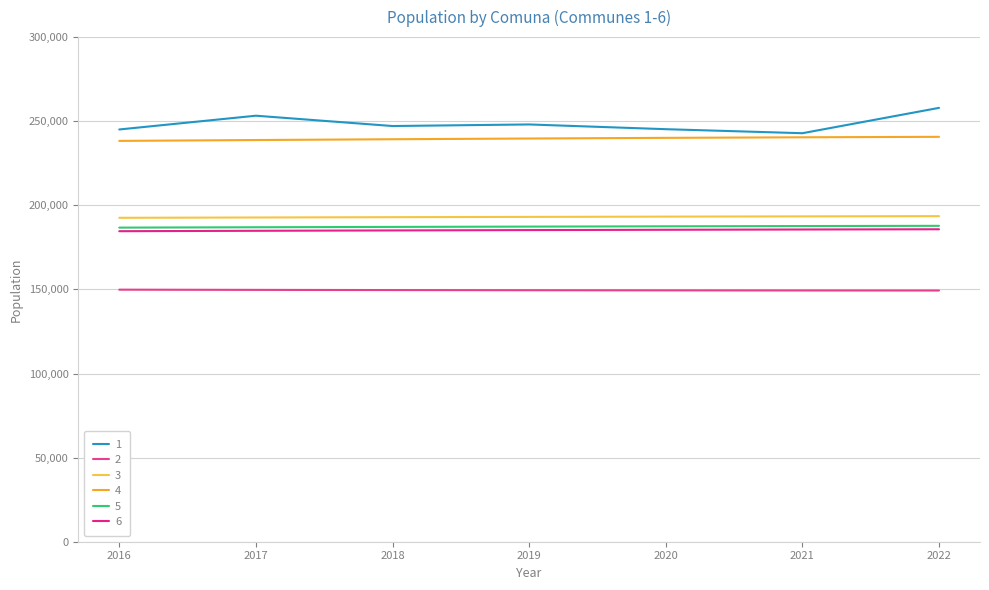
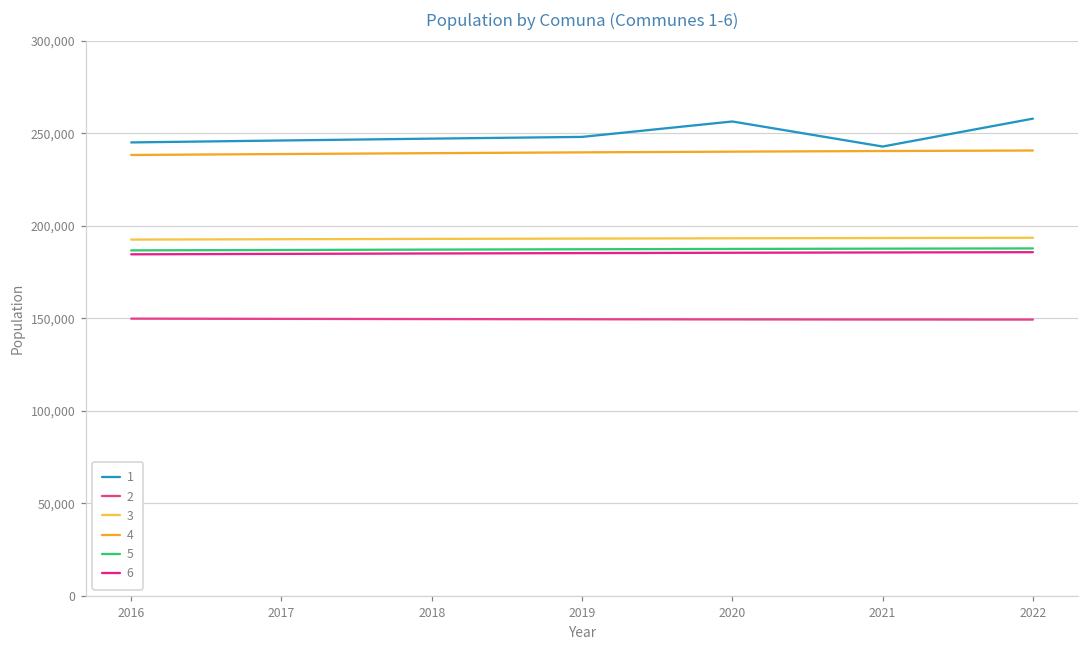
  {
    "1": {
      "2016": "245,000",
-     "2017": "253,000",
+     "2017": "246,000",
      "2018": "247,000",
      "2019": "248,000",
-     "2020": "245,000",
+     "2020": "256,000",
      "2021": "243,000",
      "2022": "258,000"
    },
    "5": {
      "2016": "187,000",
      "2017": "187,000",
      "2018": "187,000",
      "2019": "187,000",
      "2020": "188,000",
      "2021": "188,000",
      "2022": "188,000"
    }
  }
